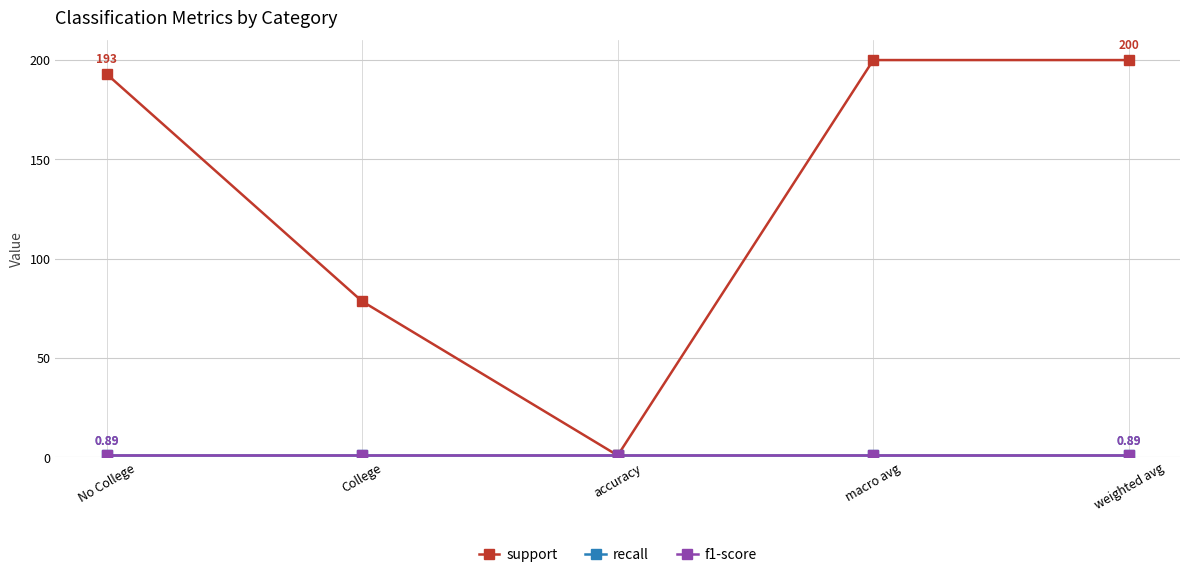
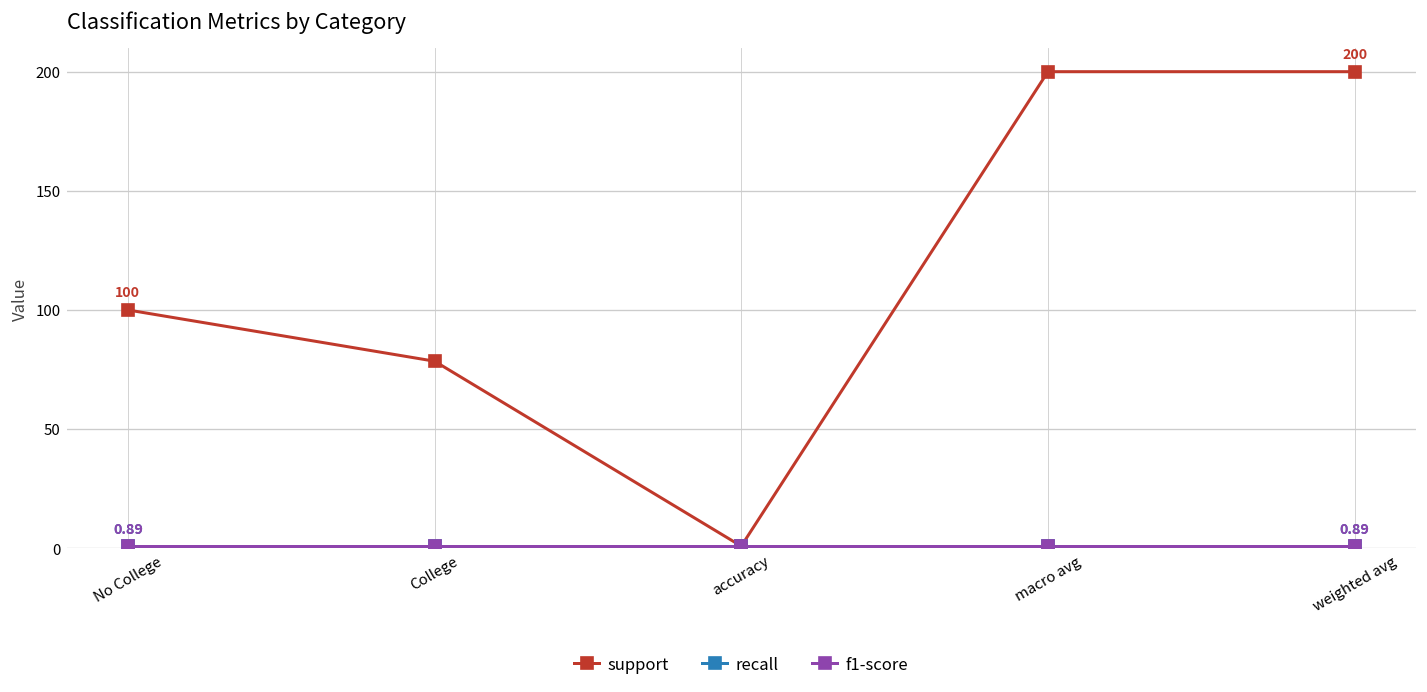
  {
    "support": {
-     "No College": 193,
+     "No College": 100,
      "weighted avg": 200
    },
    "f1-score": {
      "College": 1,
      "macro avg": 1
    }
  }
